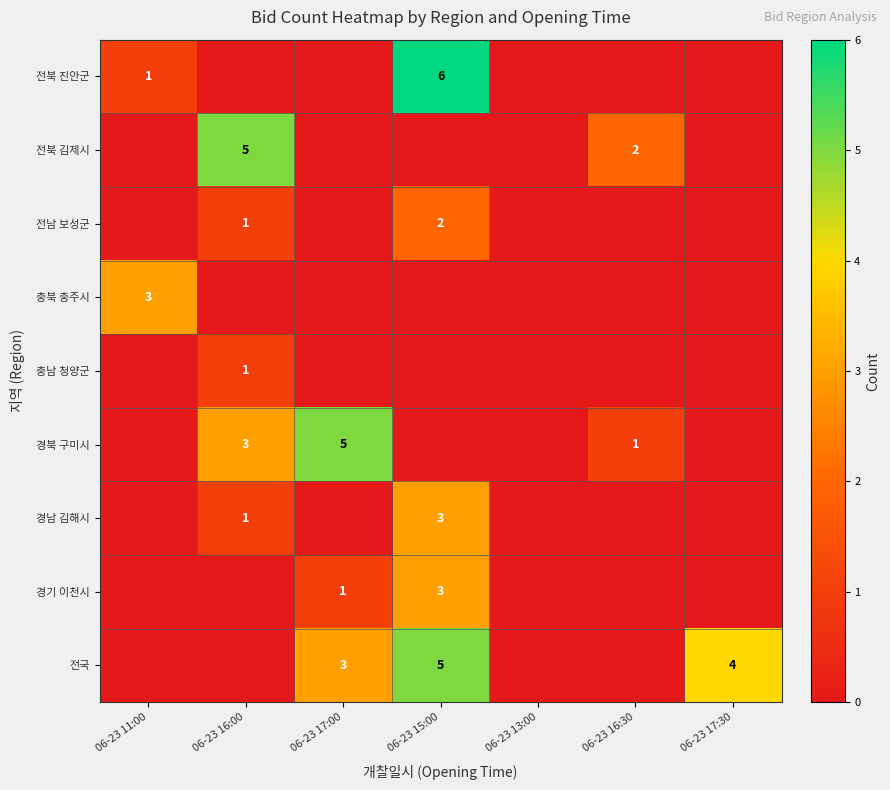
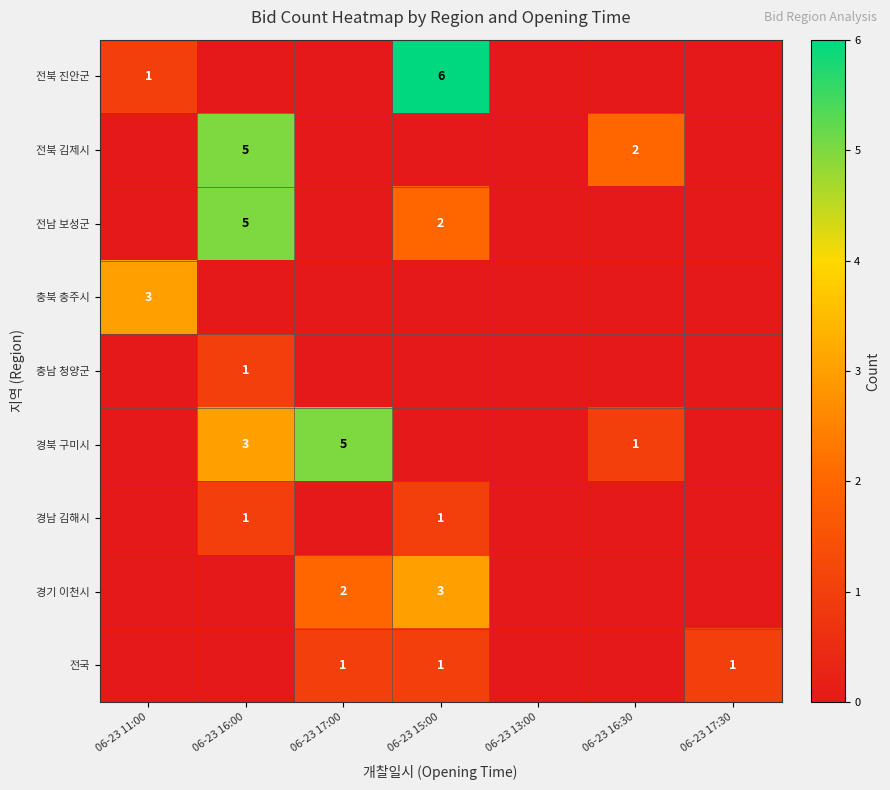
  {
    "전북 진안군": {
      "06-23 11:00": 1,
      "06-23 15:00": 6
    },
    "전북 김제시": {
      "06-23 16:00": 5,
      "06-23 16:30": 2
    },
    "전남 보성군": {
-     "06-23 16:00": 1,
+     "06-23 16:00": 5,
      "06-23 15:00": 2
    },
    "충북 충주시": {
      "06-23 11:00": 3
    },
    "충남 청양군": {
      "06-23 16:00": 1
    },
    "경북 구미시": {
      "06-23 16:00": 3,
      "06-23 17:00": 5,
      "06-23 16:30": 1
    },
    "경남 김해시": {
      "06-23 16:00": 1,
-     "06-23 15:00": 3
+     "06-23 15:00": 1
    },
    "경기 이천시": {
-     "06-23 17:00": 1,
+     "06-23 17:00": 2,
      "06-23 15:00": 3
    },
    "전국": {
-     "06-23 17:00": 3,
-     "06-23 15:00": 5,
-     "06-23 17:30": 4
+     "06-23 17:00": 1,
+     "06-23 15:00": 1,
+     "06-23 17:30": 1
    }
  }
